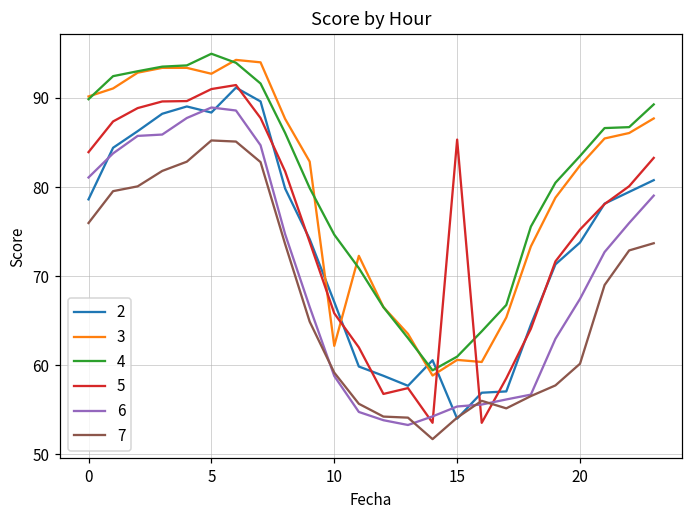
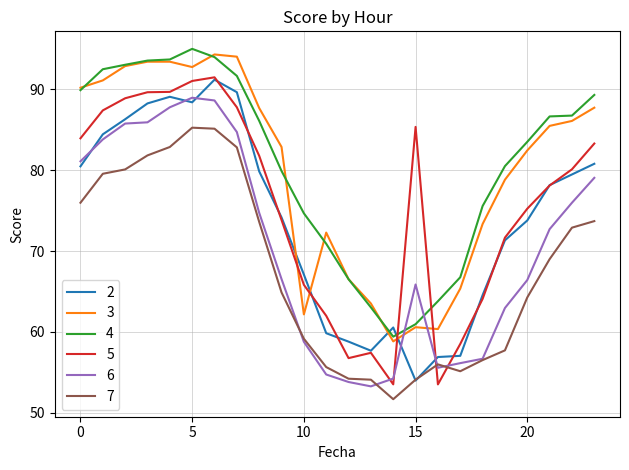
  {
    "2": {
-     "0": 79,
+     "0": 80,
      "5": 88,
      "10": 67,
      "20": 74
    },
    "3": {
      "5": 93,
      "10": 62,
      "15": 61,
      "20": 82
    },
    "4": {
      "5": 95,
      "10": 75,
      "15": 61,
      "20": 83
    },
    "5": {
      "0": 84,
      "5": 91,
      "10": 66,
      "15": 85,
      "20": 75
    },
    "6": {
      "0": 81,
      "5": 89,
      "10": 59,
-     "15": 55,
-     "20": 67
+     "15": 66,
+     "20": 66
    },
    "7": {
      "0": 76,
      "5": 85,
      "10": 59,
-     "20": 60
+     "20": 64
    }
  }
